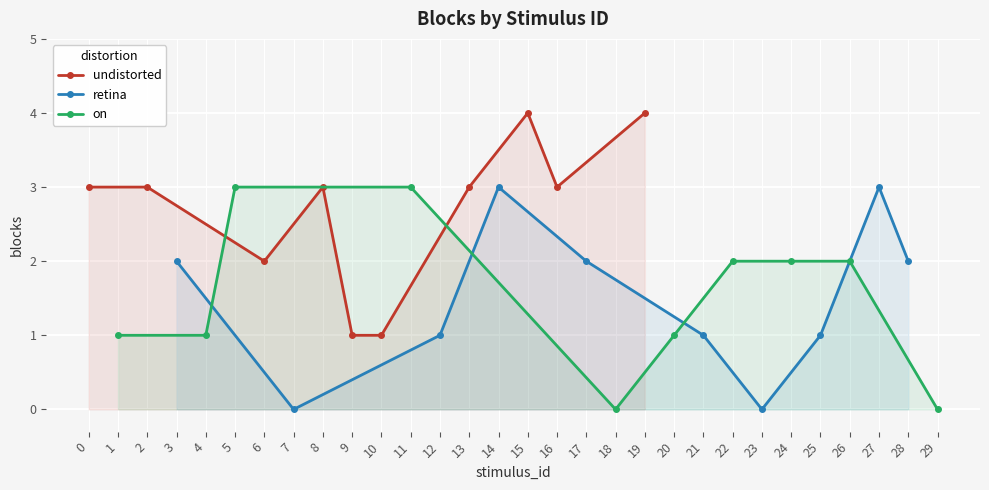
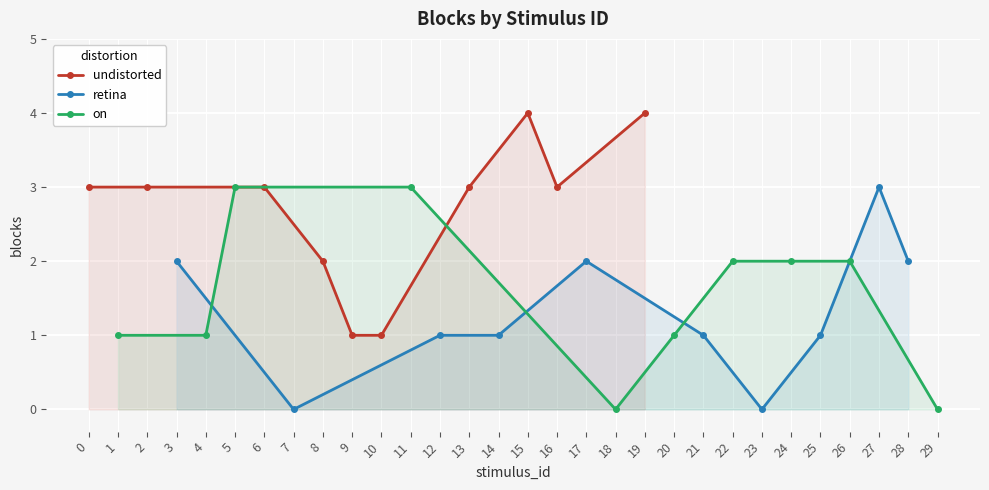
  {
    "undistorted": {
      "0": 3,
      "2": 3,
-     "6": 2,
-     "8": 3,
+     "6": 3,
+     "8": 2,
      "9": 1,
      "10": 1,
      "13": 3,
      "15": 4,
      "16": 3,
      "19": 4
    },
    "retina": {
      "3": 2,
      "7": 0,
      "12": 1,
-     "14": 3,
+     "14": 1,
      "17": 2,
      "21": 1,
      "23": 0,
      "25": 1,
      "27": 3,
      "28": 2
    },
    "on": {
      "1": 1,
      "4": 1,
      "5": 3,
      "11": 3,
      "18": 0,
      "20": 1,
      "22": 2,
      "24": 2,
      "26": 2,
      "29": 0
    }
  }
